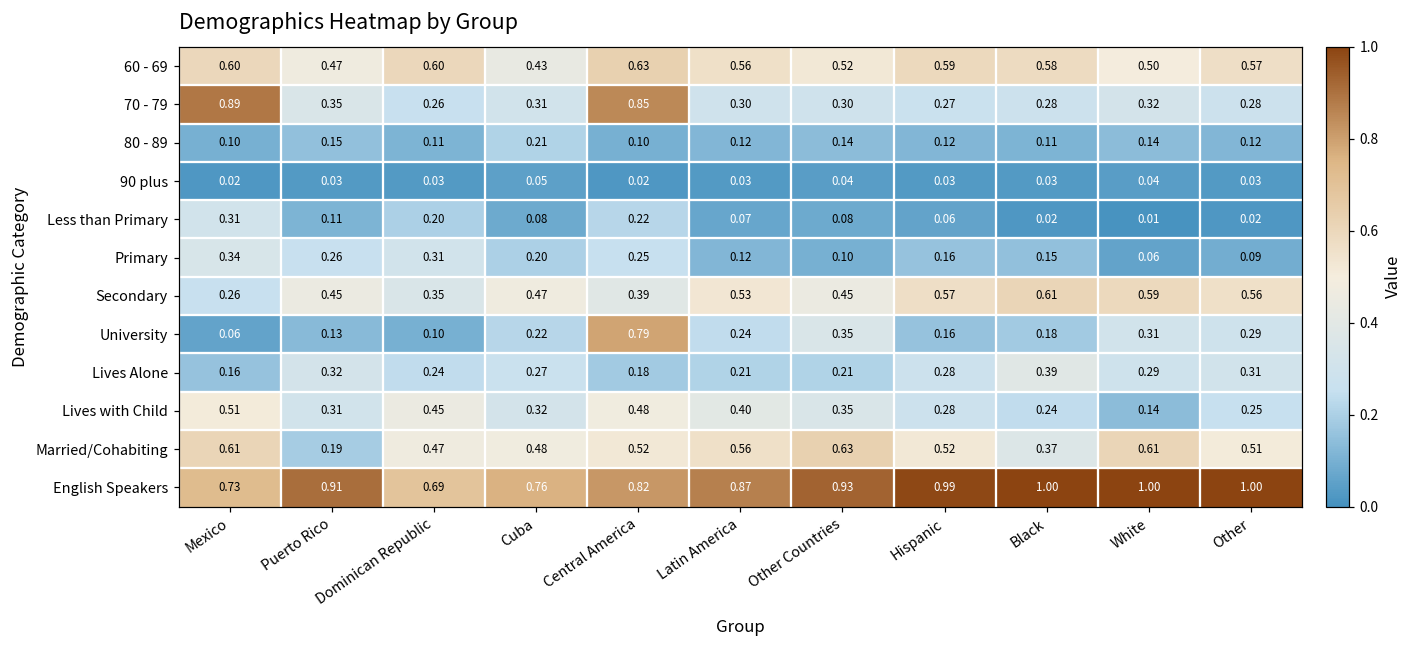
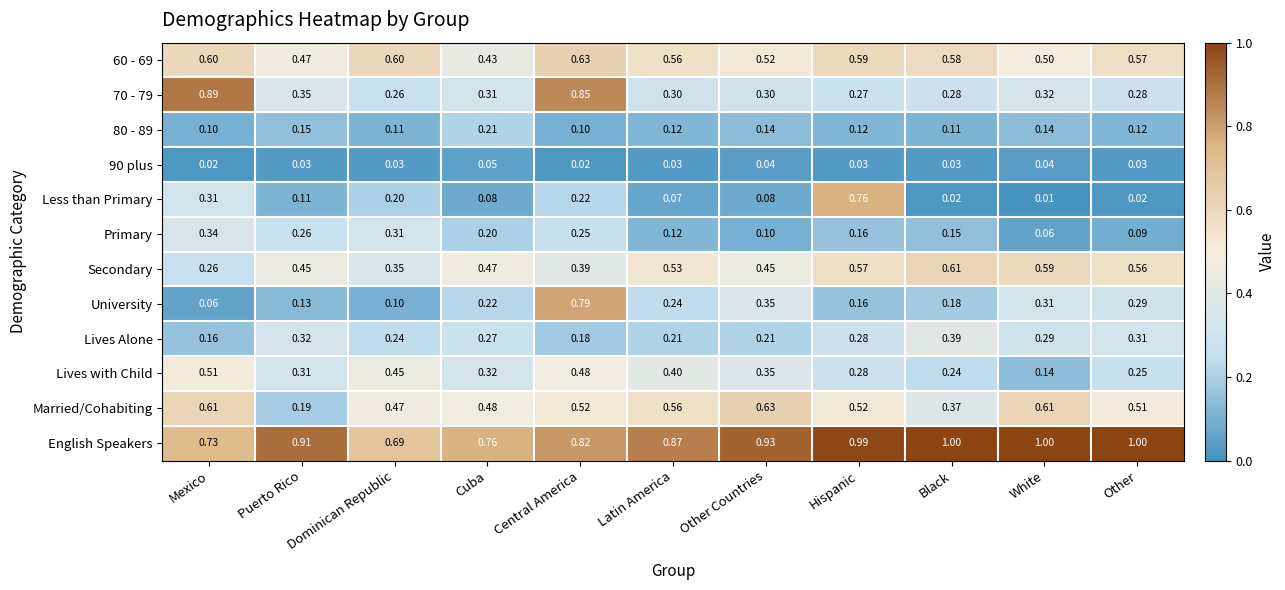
  {
    "60 - 69": {
      "Mexico": 0.60,
      "Puerto Rico": 0.47,
      "Dominican Republic": 0.60,
      "Cuba": 0.43,
      "Central America": 0.63,
      "Latin America": 0.56,
      "Other Countries": 0.52,
      "Hispanic": 0.59,
      "Black": 0.58,
      "White": 0.50,
      "Other": 0.57
    },
    "70 - 79": {
      "Mexico": 0.89,
      "Puerto Rico": 0.35,
      "Dominican Republic": 0.26,
      "Cuba": 0.31,
      "Central America": 0.85,
      "Latin America": 0.30,
      "Other Countries": 0.30,
      "Hispanic": 0.27,
      "Black": 0.28,
      "White": 0.32,
      "Other": 0.28
    },
    "80 - 89": {
      "Mexico": 0.10,
      "Puerto Rico": 0.15,
      "Dominican Republic": 0.11,
      "Cuba": 0.21,
      "Central America": 0.10,
      "Latin America": 0.12,
      "Other Countries": 0.14,
      "Hispanic": 0.12,
      "Black": 0.11,
      "White": 0.14,
      "Other": 0.12
    },
    "90 plus": {
      "Mexico": 0.02,
      "Puerto Rico": 0.03,
      "Dominican Republic": 0.03,
      "Cuba": 0.05,
      "Central America": 0.02,
      "Latin America": 0.03,
      "Other Countries": 0.04,
      "Hispanic": 0.03,
      "Black": 0.03,
      "White": 0.04,
      "Other": 0.03
    },
    "Less than Primary": {
      "Mexico": 0.31,
      "Puerto Rico": 0.11,
      "Dominican Republic": 0.20,
      "Cuba": 0.08,
      "Central America": 0.22,
      "Latin America": 0.07,
      "Other Countries": 0.08,
-     "Hispanic": 0.06,
+     "Hispanic": 0.76,
      "Black": 0.02,
      "White": 0.01,
      "Other": 0.02
    },
    "Primary": {
      "Mexico": 0.34,
      "Puerto Rico": 0.26,
      "Dominican Republic": 0.31,
      "Cuba": 0.20,
      "Central America": 0.25,
      "Latin America": 0.12,
      "Other Countries": 0.10,
      "Hispanic": 0.16,
      "Black": 0.15,
      "White": 0.06,
      "Other": 0.09
    },
    "Secondary": {
      "Mexico": 0.26,
      "Puerto Rico": 0.45,
      "Dominican Republic": 0.35,
      "Cuba": 0.47,
      "Central America": 0.39,
      "Latin America": 0.53,
      "Other Countries": 0.45,
      "Hispanic": 0.57,
      "Black": 0.61,
      "White": 0.59,
      "Other": 0.56
    },
    "University": {
      "Mexico": 0.06,
      "Puerto Rico": 0.13,
      "Dominican Republic": 0.10,
      "Cuba": 0.22,
      "Central America": 0.79,
      "Latin America": 0.24,
      "Other Countries": 0.35,
      "Hispanic": 0.16,
      "Black": 0.18,
      "White": 0.31,
      "Other": 0.29
    },
    "Lives Alone": {
      "Mexico": 0.16,
      "Puerto Rico": 0.32,
      "Dominican Republic": 0.24,
      "Cuba": 0.27,
      "Central America": 0.18,
      "Latin America": 0.21,
      "Other Countries": 0.21,
      "Hispanic": 0.28,
      "Black": 0.39,
      "White": 0.29,
      "Other": 0.31
    },
    "Lives with Child": {
      "Mexico": 0.51,
      "Puerto Rico": 0.31,
      "Dominican Republic": 0.45,
      "Cuba": 0.32,
      "Central America": 0.48,
      "Latin America": 0.40,
      "Other Countries": 0.35,
      "Hispanic": 0.28,
      "Black": 0.24,
      "White": 0.14,
      "Other": 0.25
    },
    "Married/Cohabiting": {
      "Mexico": 0.61,
      "Puerto Rico": 0.19,
      "Dominican Republic": 0.47,
      "Cuba": 0.48,
      "Central America": 0.52,
      "Latin America": 0.56,
      "Other Countries": 0.63,
      "Hispanic": 0.52,
      "Black": 0.37,
      "White": 0.61,
      "Other": 0.51
    },
    "English Speakers": {
      "Mexico": 0.73,
      "Puerto Rico": 0.91,
      "Dominican Republic": 0.69,
      "Cuba": 0.76,
      "Central America": 0.82,
      "Latin America": 0.87,
      "Other Countries": 0.93,
      "Hispanic": 0.99,
      "Black": 1.00,
      "White": 1.00,
      "Other": 1.00
    }
  }
